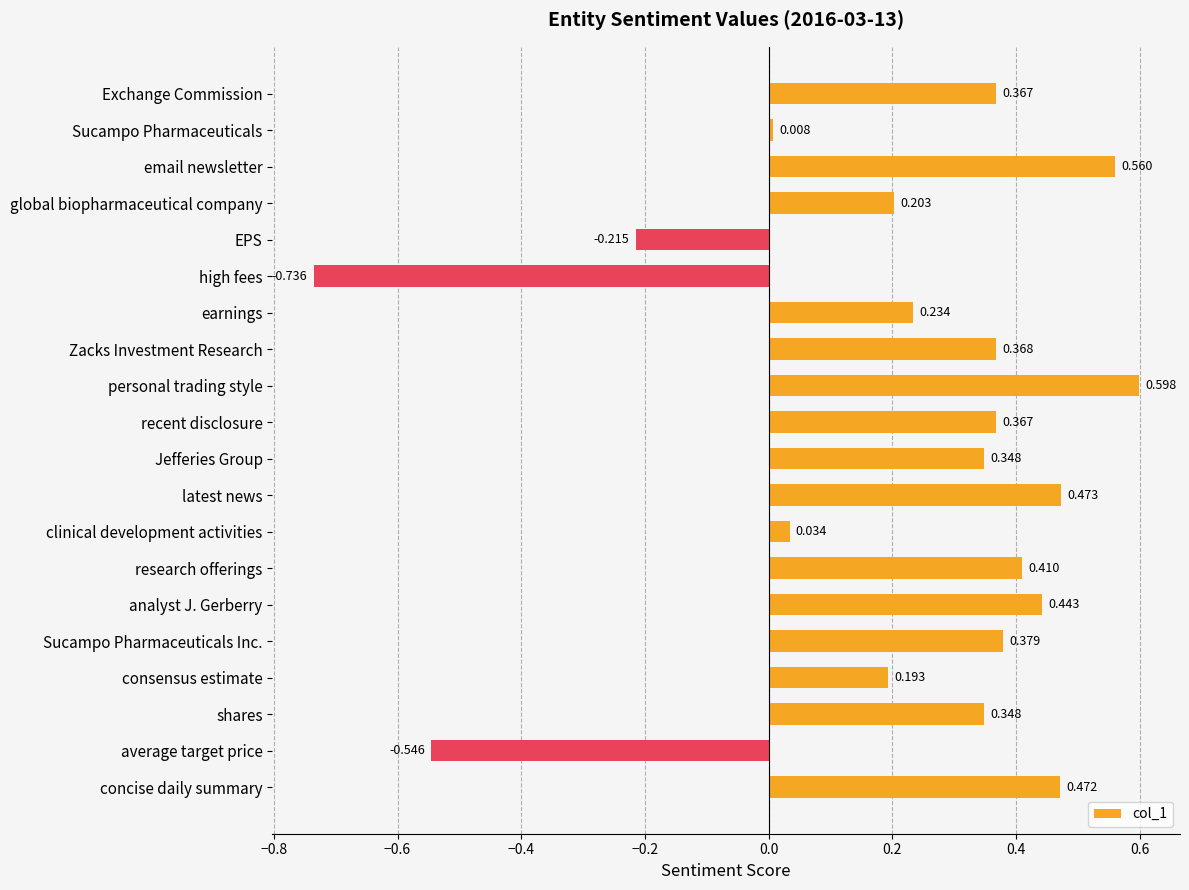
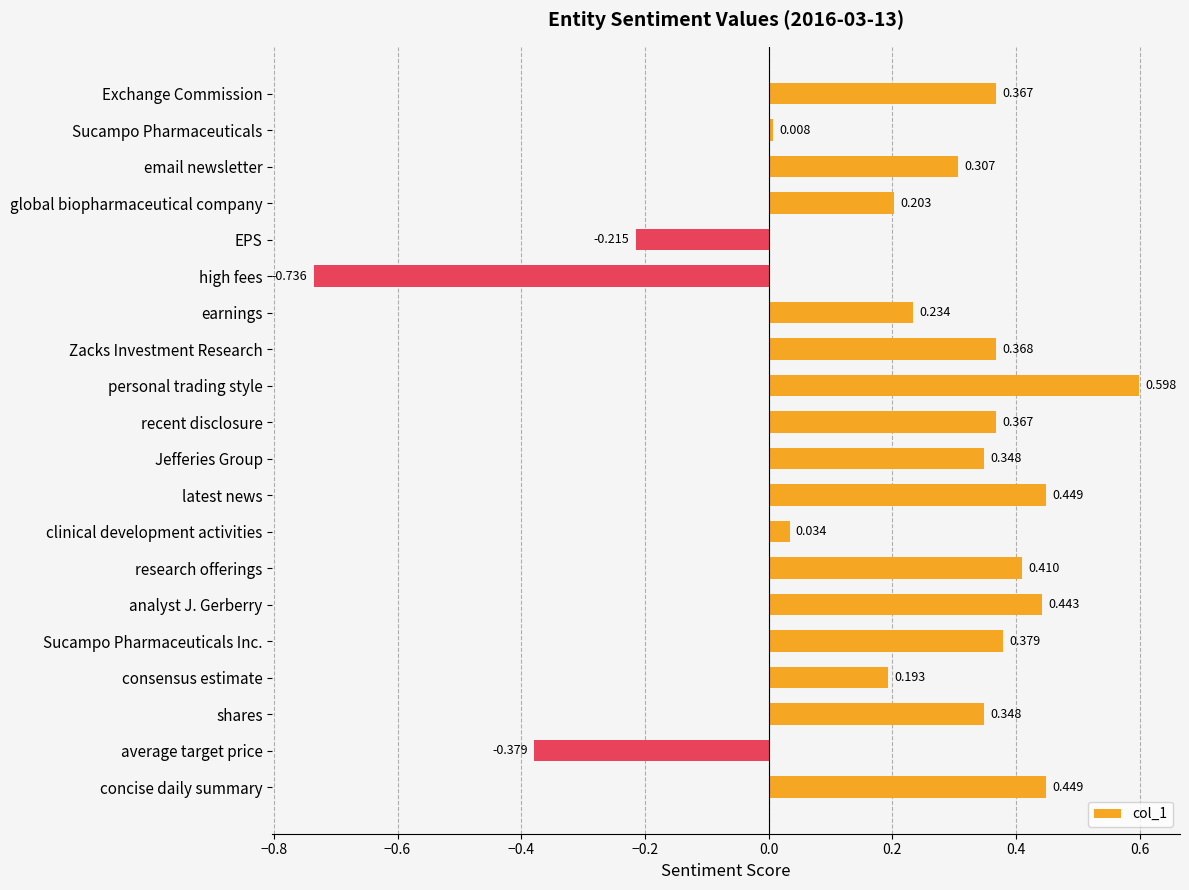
  {
    "Exchange Commission": 0.367,
    "Sucampo Pharmaceuticals": 0.008,
-   "email newsletter": 0.560,
+   "email newsletter": 0.307,
    "global biopharmaceutical company": 0.203,
    "EPS": -0.215,
    "high fees": -0.736,
    "earnings": 0.234,
    "Zacks Investment Research": 0.368,
    "personal trading style": 0.598,
    "recent disclosure": 0.367,
    "Jefferies Group": 0.348,
-   "latest news": 0.473,
+   "latest news": 0.449,
    "clinical development activities": 0.034,
    "research offerings": 0.410,
    "analyst J. Gerberry": 0.443,
    "Sucampo Pharmaceuticals Inc.": 0.379,
    "consensus estimate": 0.193,
    "shares": 0.348,
-   "average target price": -0.546,
-   "concise daily summary": 0.472
+   "average target price": -0.379,
+   "concise daily summary": 0.449
  }
